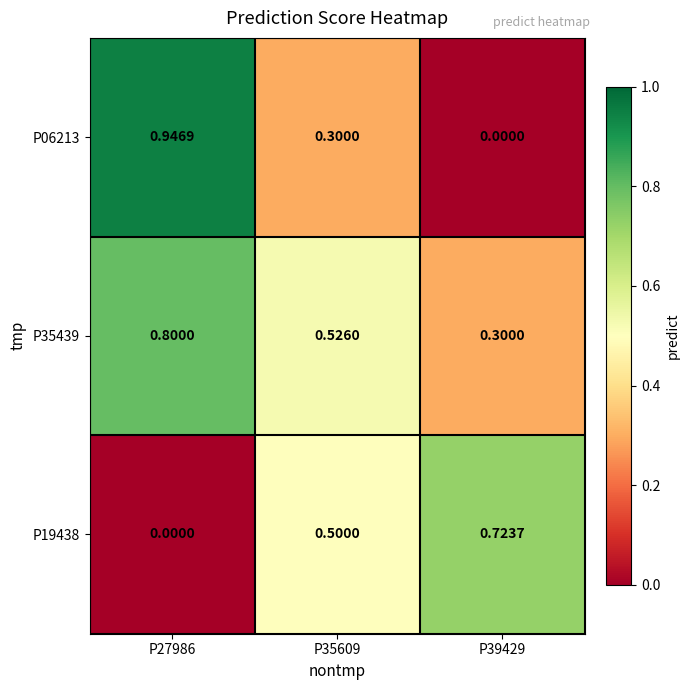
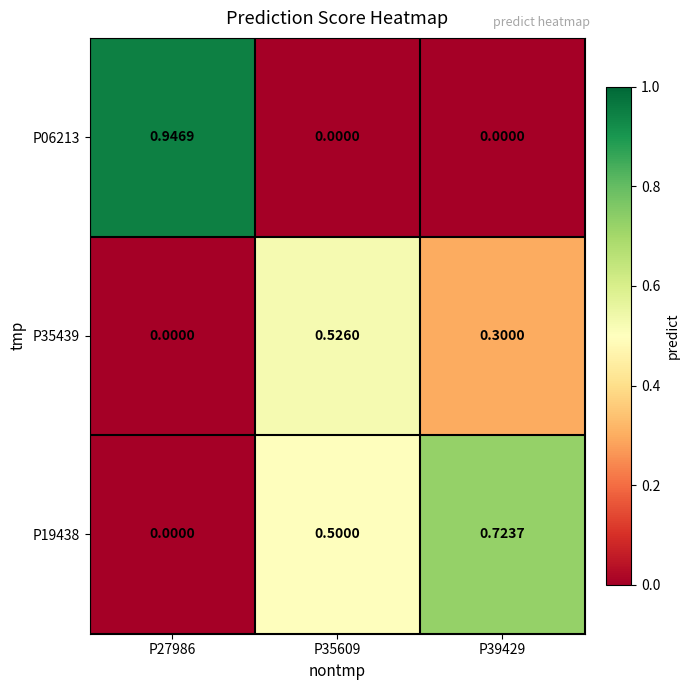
  {
    "P06213": {
      "P27986": 0.9469,
-     "P35609": 0.3000,
+     "P35609": 0.0000,
      "P39429": 0.0000
    },
    "P35439": {
-     "P27986": 0.8000,
+     "P27986": 0.0000,
      "P35609": 0.5260,
      "P39429": 0.3000
    },
    "P19438": {
      "P27986": 0.0000,
      "P35609": 0.5000,
      "P39429": 0.7237
    }
  }
